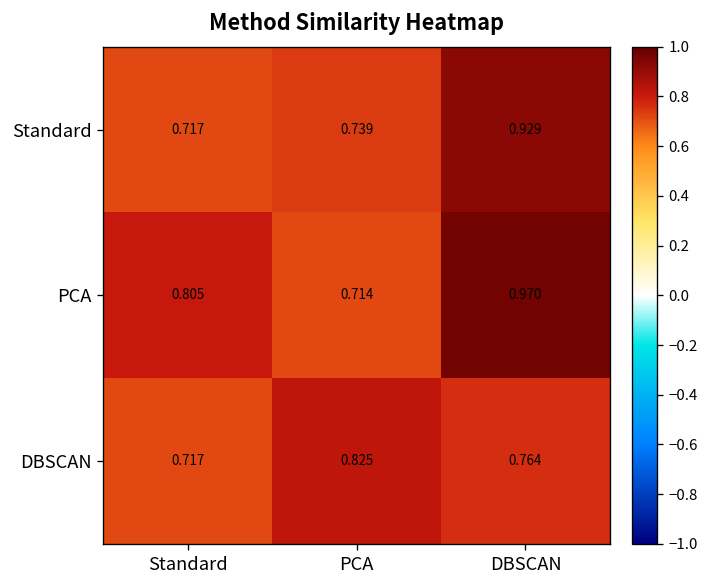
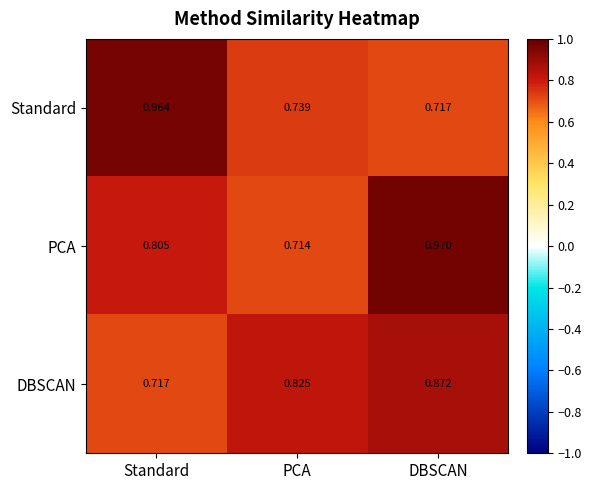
  {
    "Standard": {
-     "Standard": 0.717,
+     "Standard": 0.964,
      "PCA": 0.739,
-     "DBSCAN": 0.929
+     "DBSCAN": 0.717
    },
    "PCA": {
      "Standard": 0.805,
      "PCA": 0.714,
      "DBSCAN": 0.970
    },
    "DBSCAN": {
      "Standard": 0.717,
      "PCA": 0.825,
-     "DBSCAN": 0.764
+     "DBSCAN": 0.872
    }
  }
